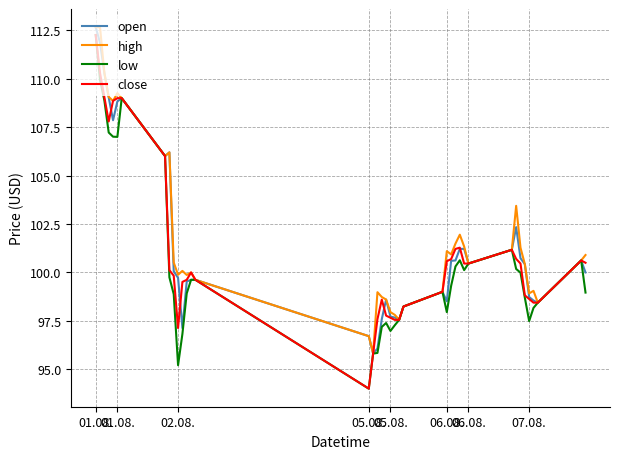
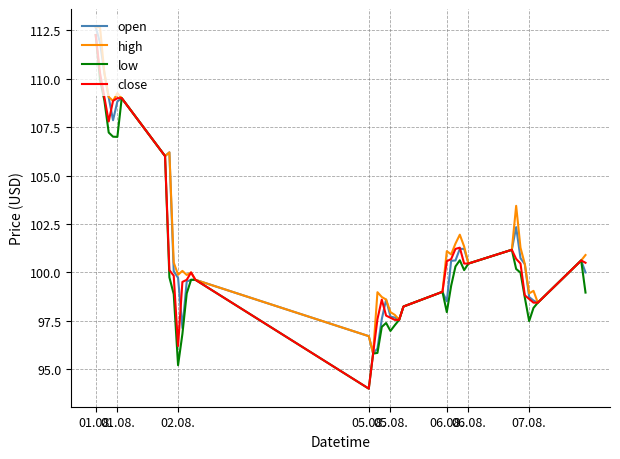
  {
    "open": {
      "02.08.": 99.7
    },
    "high": {
      "02.08.": 99.9,
      "07.08.": 98.9
    },
    "low": {
      "02.08.": 95.2,
      "07.08.": 97.5
    },
    "close": {
-     "02.08.": 97.1
+     "02.08.": 96.2
    }
  }
